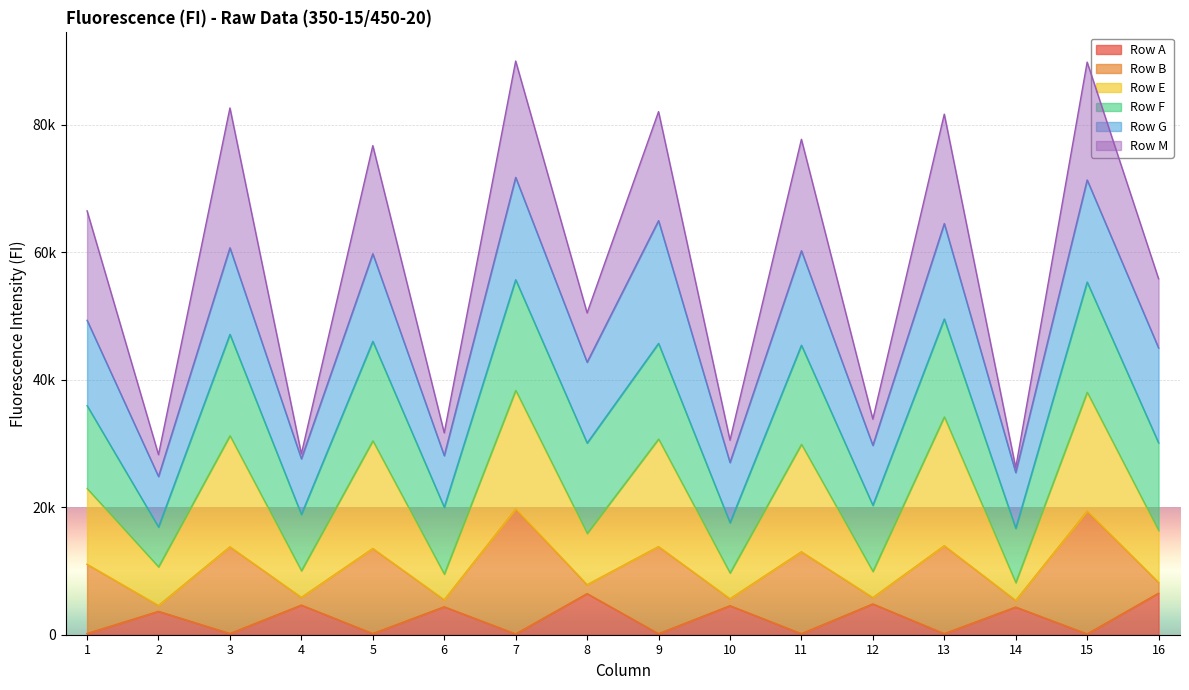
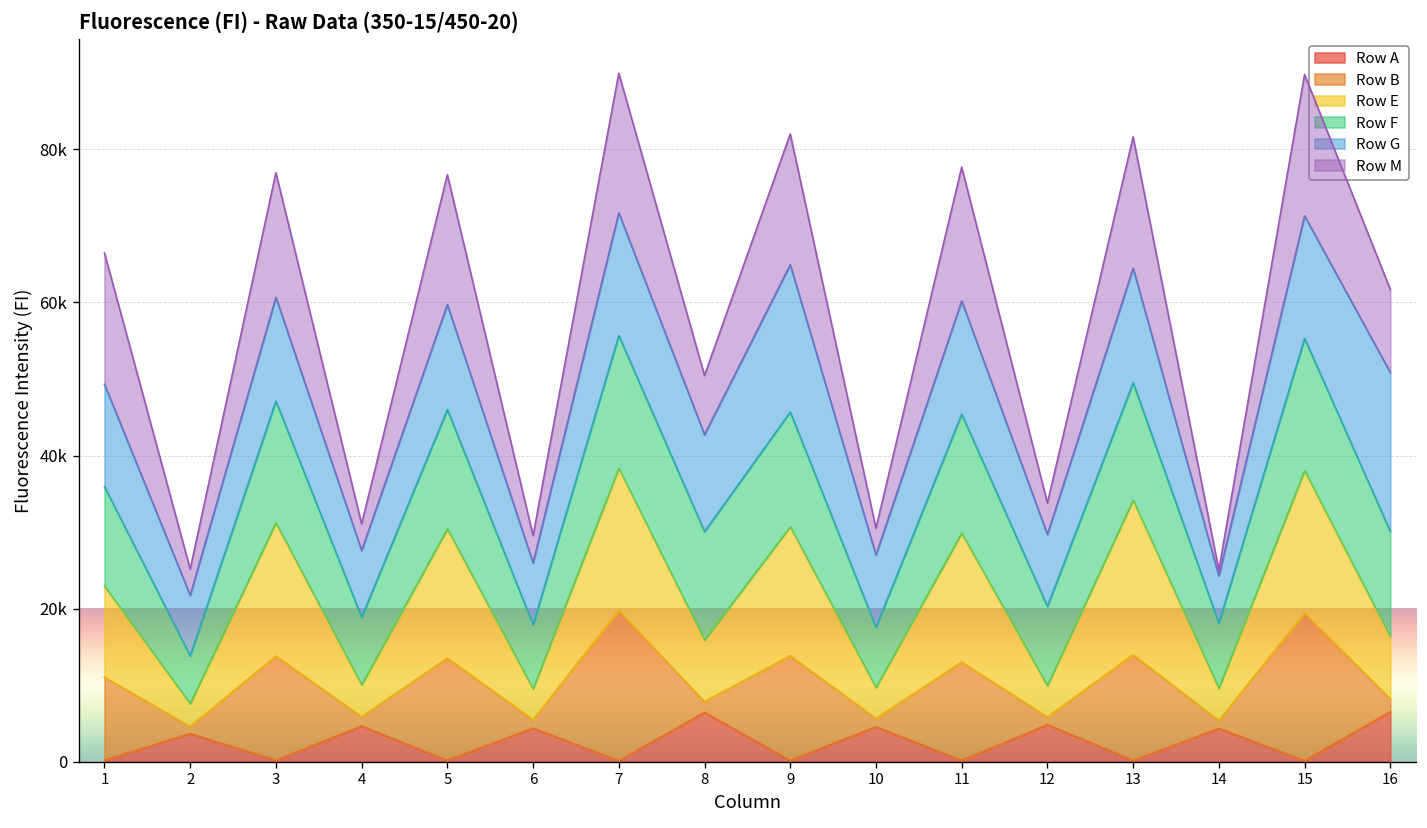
  {
    "Row E": {
      "1": 12000,
-     "2": 6000,
+     "2": 3000,
      "3": 17000,
      "4": 4000,
      "5": 17000,
      "6": 4000,
      "7": 19000,
      "8": 8000,
      "9": 17000,
      "10": 4000,
      "11": 17000,
      "12": 4000,
      "13": 20000,
-     "14": 3000,
+     "14": 4000,
      "15": 19000,
      "16": 8000
    },
    "Row F": {
      "1": 13000,
      "2": 6000,
      "3": 16000,
      "4": 9000,
      "5": 16000,
-     "6": 10000,
+     "6": 8000,
      "7": 17000,
      "8": 14000,
      "9": 15000,
      "10": 8000,
      "11": 16000,
      "12": 10000,
      "13": 15000,
      "14": 9000,
      "15": 17000,
      "16": 14000
    },
    "Row G": {
      "1": 13000,
      "2": 8000,
      "3": 14000,
      "4": 9000,
      "5": 14000,
      "6": 8000,
      "7": 16000,
      "8": 13000,
      "9": 19000,
      "10": 9000,
      "11": 15000,
      "12": 9000,
      "13": 15000,
-     "14": 9000,
+     "14": 6000,
      "15": 16000,
-     "16": 15000
+     "16": 21000
    },
    "Row M": {
      "1": 17000,
      "2": 3000,
-     "3": 22000,
-     "4": 1000,
+     "3": 16000,
+     "4": 3000,
      "5": 17000,
      "6": 4000,
      "7": 18000,
      "8": 8000,
      "9": 17000,
      "10": 4000,
      "11": 17000,
      "12": 4000,
      "13": 17000,
      "14": 1000,
      "15": 18000,
      "16": 11000
    }
  }
